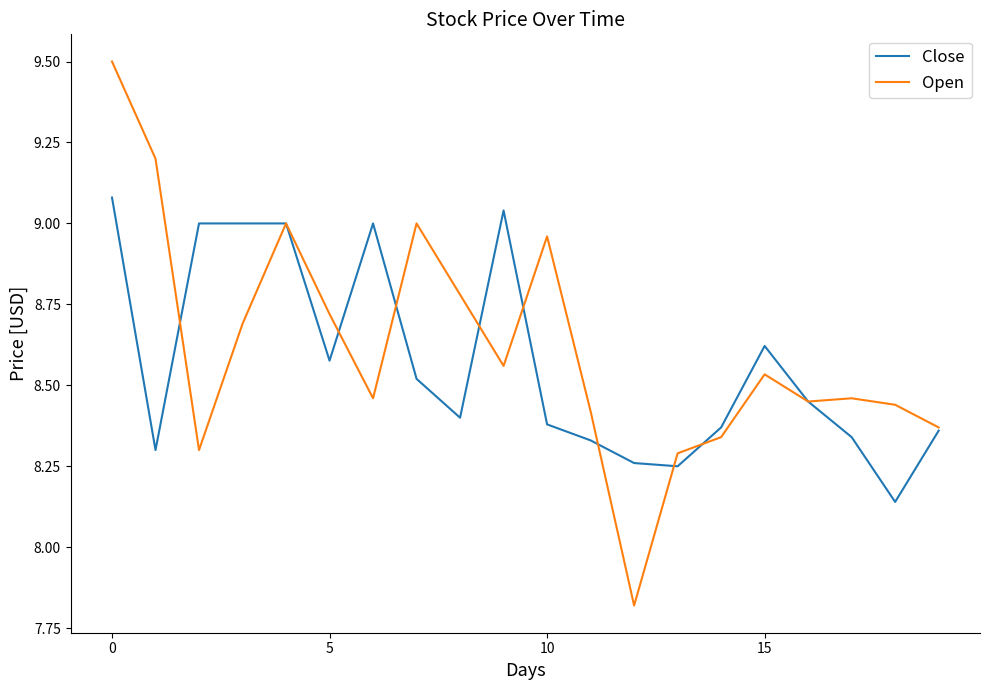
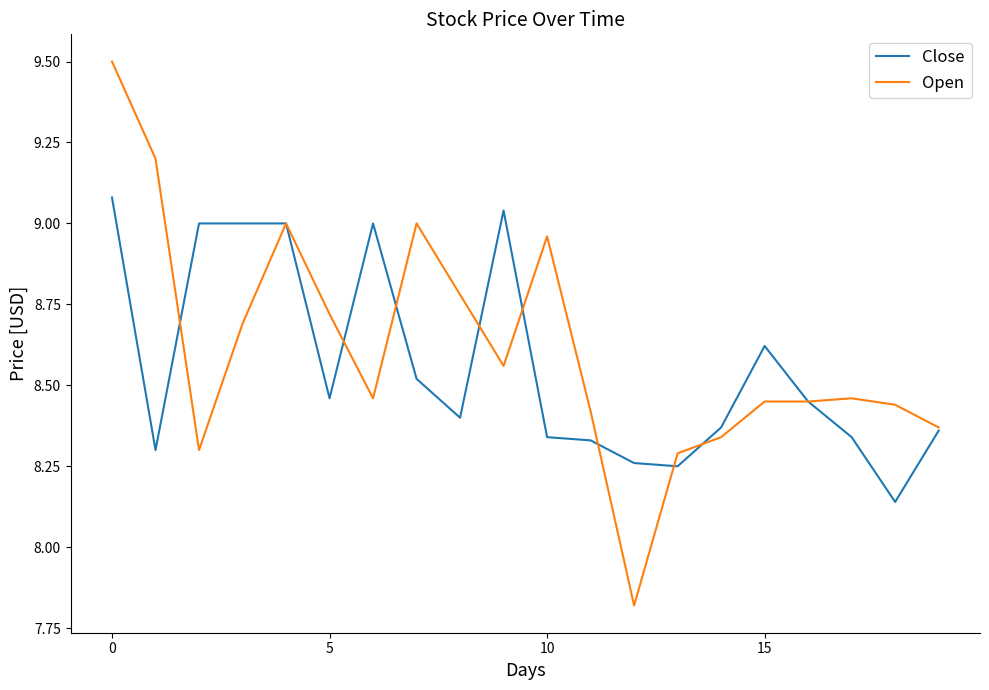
  {
    "Close": {
      "0": 9.08,
-     "5": 8.58,
-     "10": 8.38,
+     "5": 8.46,
+     "10": 8.34,
      "15": 8.62
    },
    "Open": {
      "0": 9.50,
      "5": 8.72,
      "10": 8.96,
-     "15": 8.53
+     "15": 8.45
    }
  }
